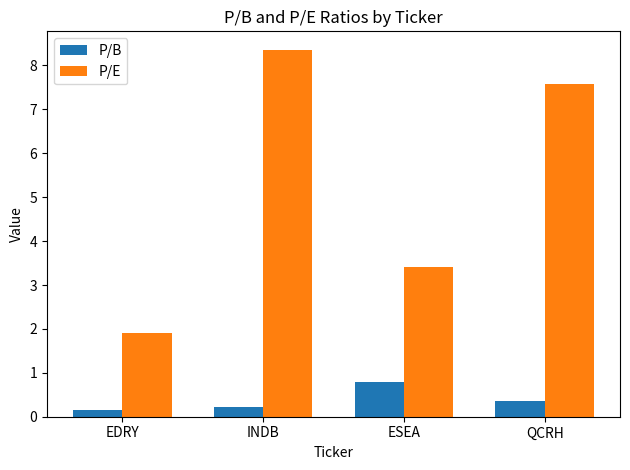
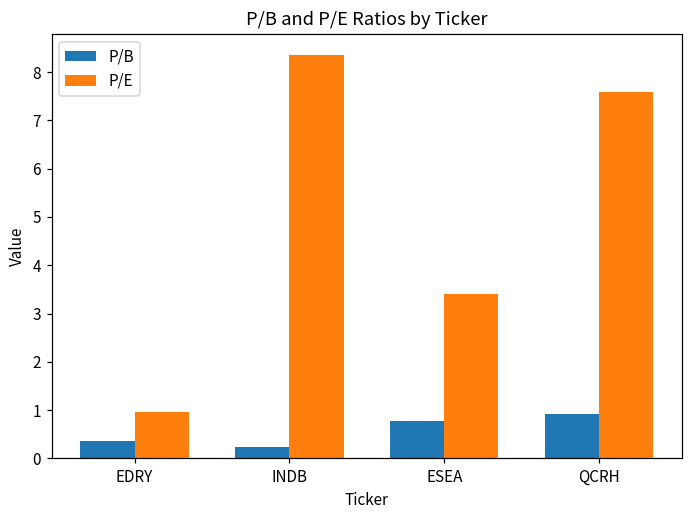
  {
    "P/B": {
-     "EDRY": 0.2,
+     "EDRY": 0.4,
      "INDB": 0.2,
      "ESEA": 0.8,
-     "QCRH": 0.4
+     "QCRH": 0.9
    },
    "P/E": {
-     "EDRY": 1.9,
+     "EDRY": 1.0,
      "INDB": 8.4,
      "ESEA": 3.4,
      "QCRH": 7.6
    }
  }
